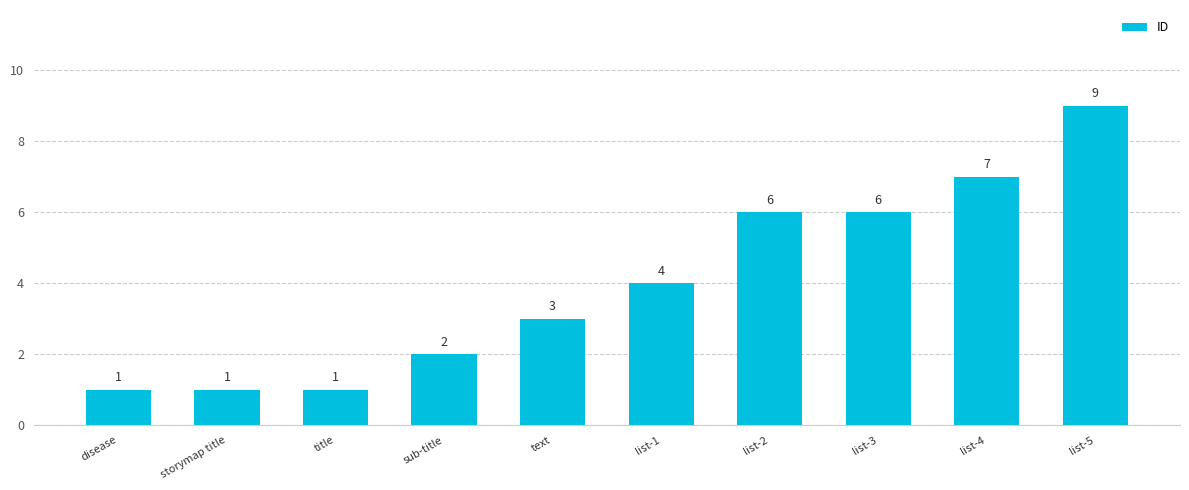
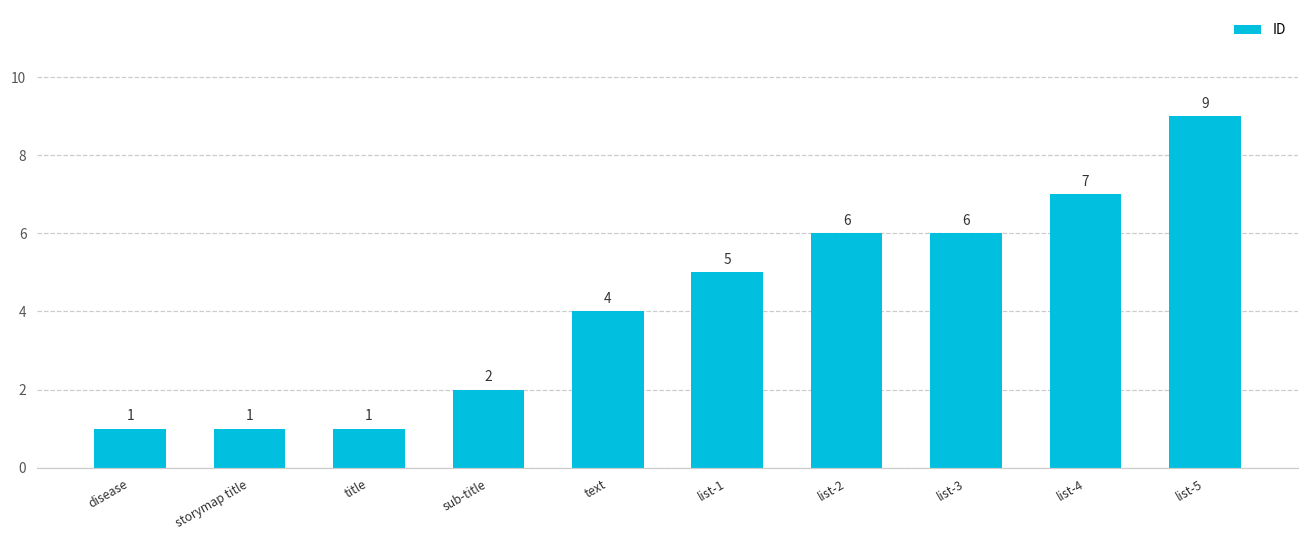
  {
    "disease": 1,
    "storymap title": 1,
    "title": 1,
    "sub-title": 2,
-   "text": 3,
-   "list-1": 4,
+   "text": 4,
+   "list-1": 5,
    "list-2": 6,
    "list-3": 6,
    "list-4": 7,
    "list-5": 9
  }
